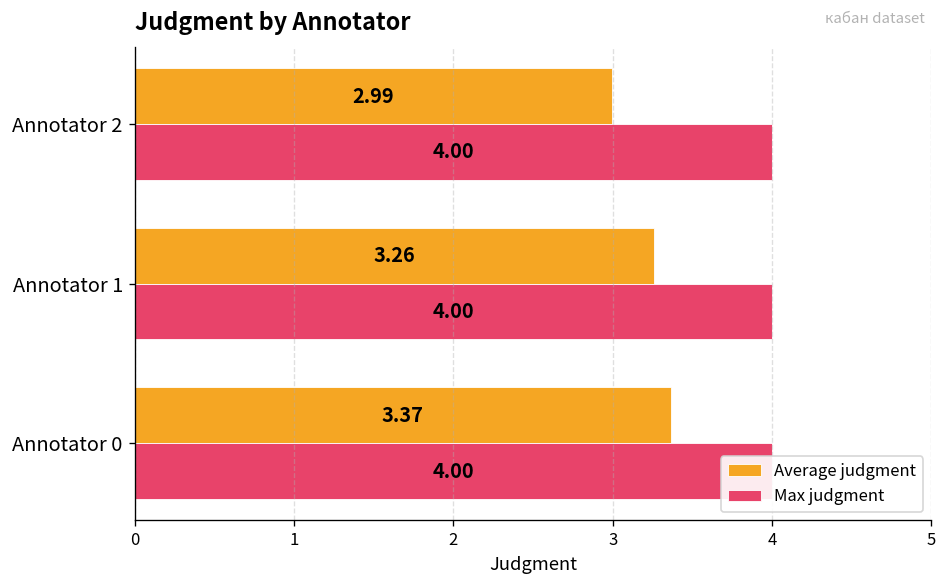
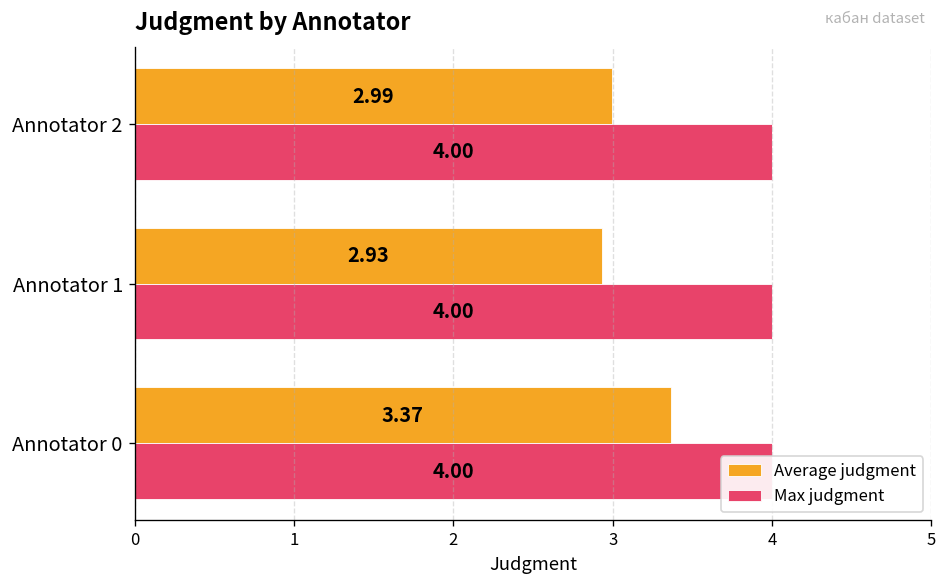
  {
    "Average judgment": {
      "Annotator 2": 2.99,
-     "Annotator 1": 3.26,
+     "Annotator 1": 2.93,
      "Annotator 0": 3.37
    },
    "Max judgment": {
      "Annotator 2": 4.00,
      "Annotator 1": 4.00
    }
  }
